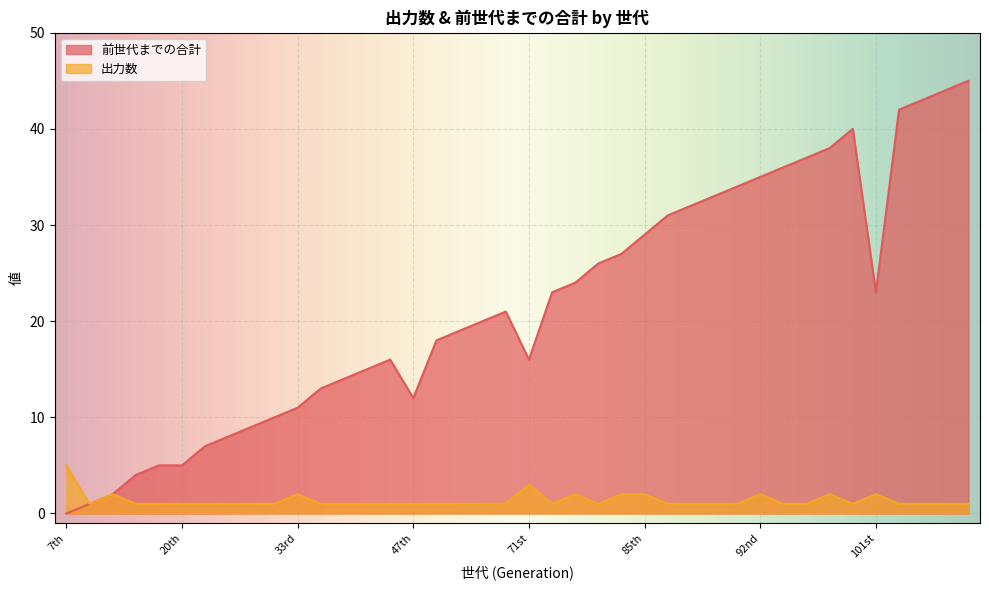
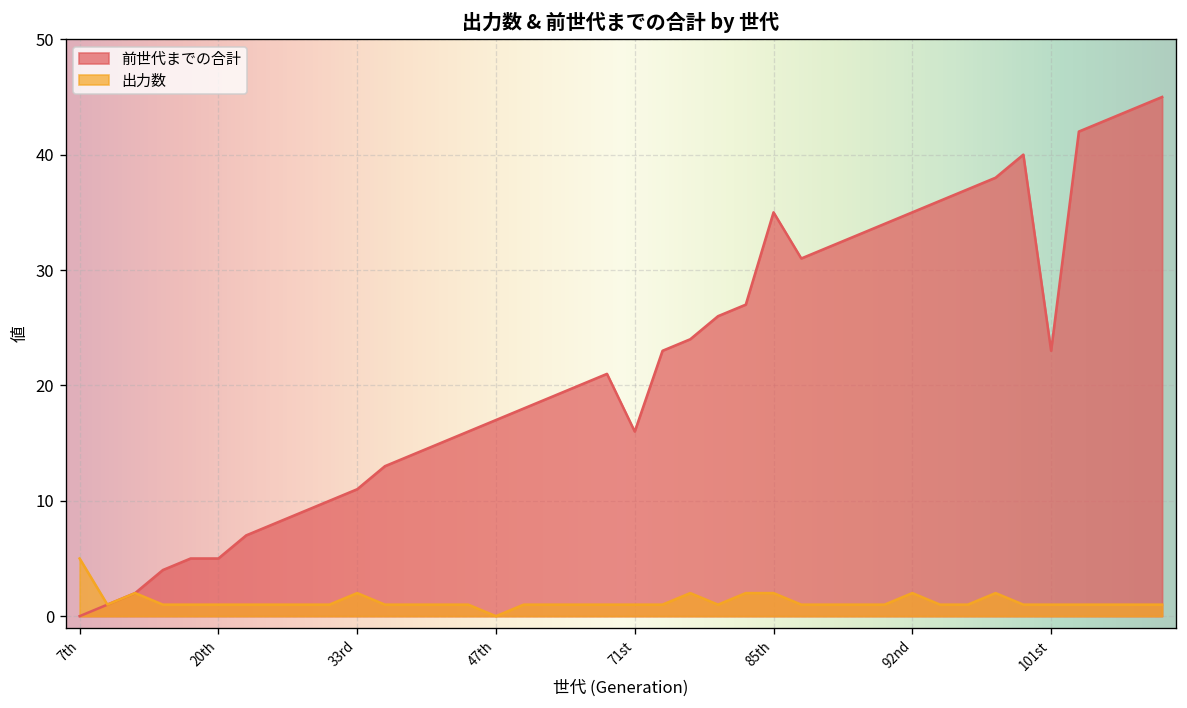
  {
    "前世代までの合計": {
      "7th": 0,
      "20th": 5,
      "33rd": 11,
-     "47th": 12,
+     "47th": 17,
      "71st": 16,
-     "85th": 29,
+     "85th": 35,
      "92nd": 35,
      "101st": 23
    },
    "出力数": {
      "7th": 5,
      "20th": 1,
      "33rd": 2,
-     "47th": 1,
-     "71st": 3,
+     "47th": 0,
+     "71st": 1,
      "85th": 2,
      "92nd": 2,
-     "101st": 2
+     "101st": 1
    }
  }
